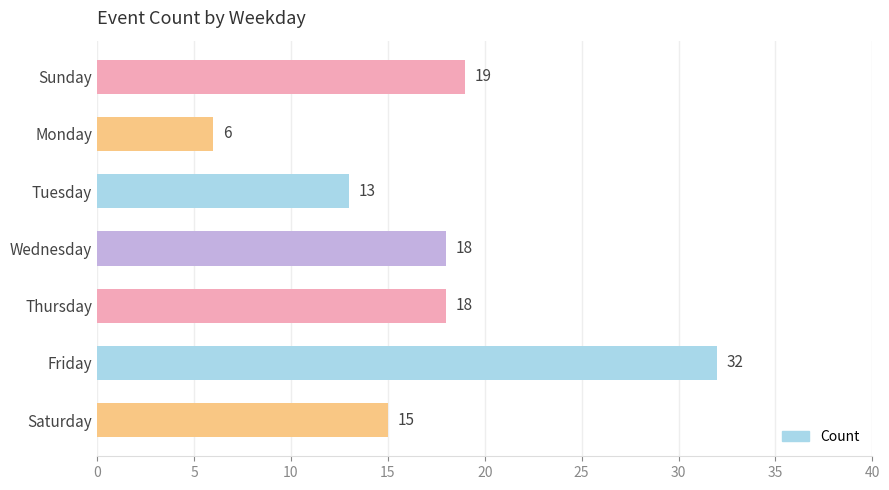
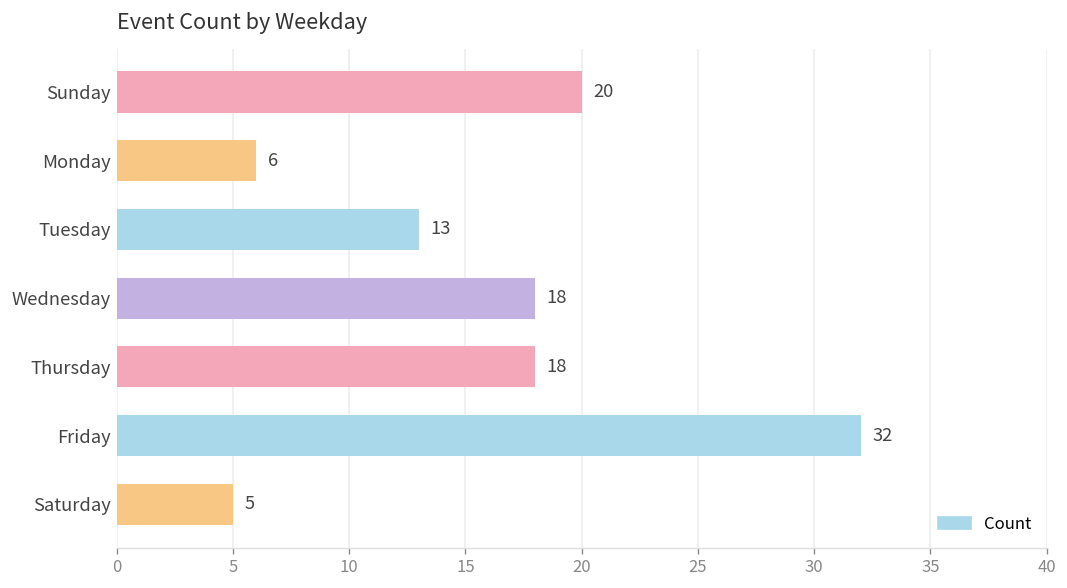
  {
-   "Sunday": 19,
+   "Sunday": 20,
    "Monday": 6,
    "Tuesday": 13,
    "Wednesday": 18,
    "Thursday": 18,
    "Friday": 32,
-   "Saturday": 15
+   "Saturday": 5
  }
